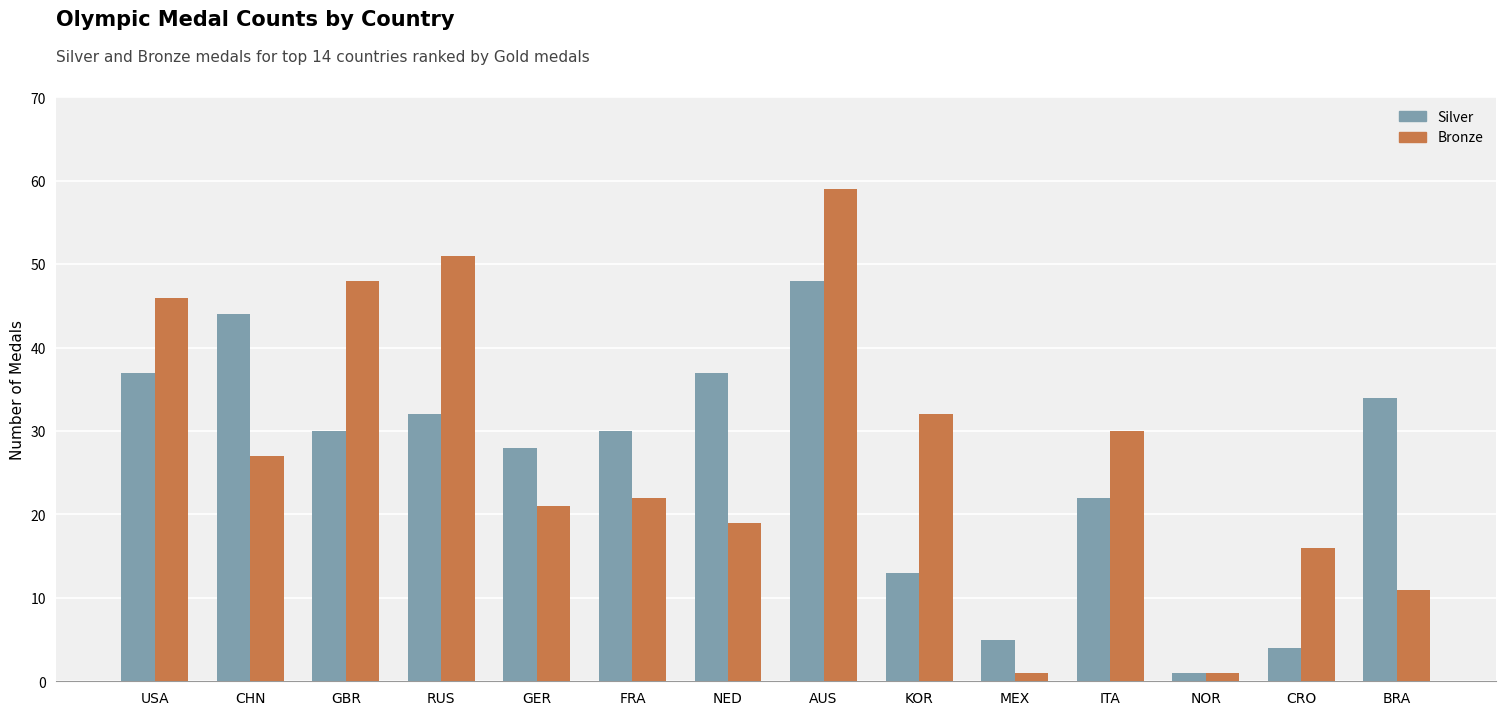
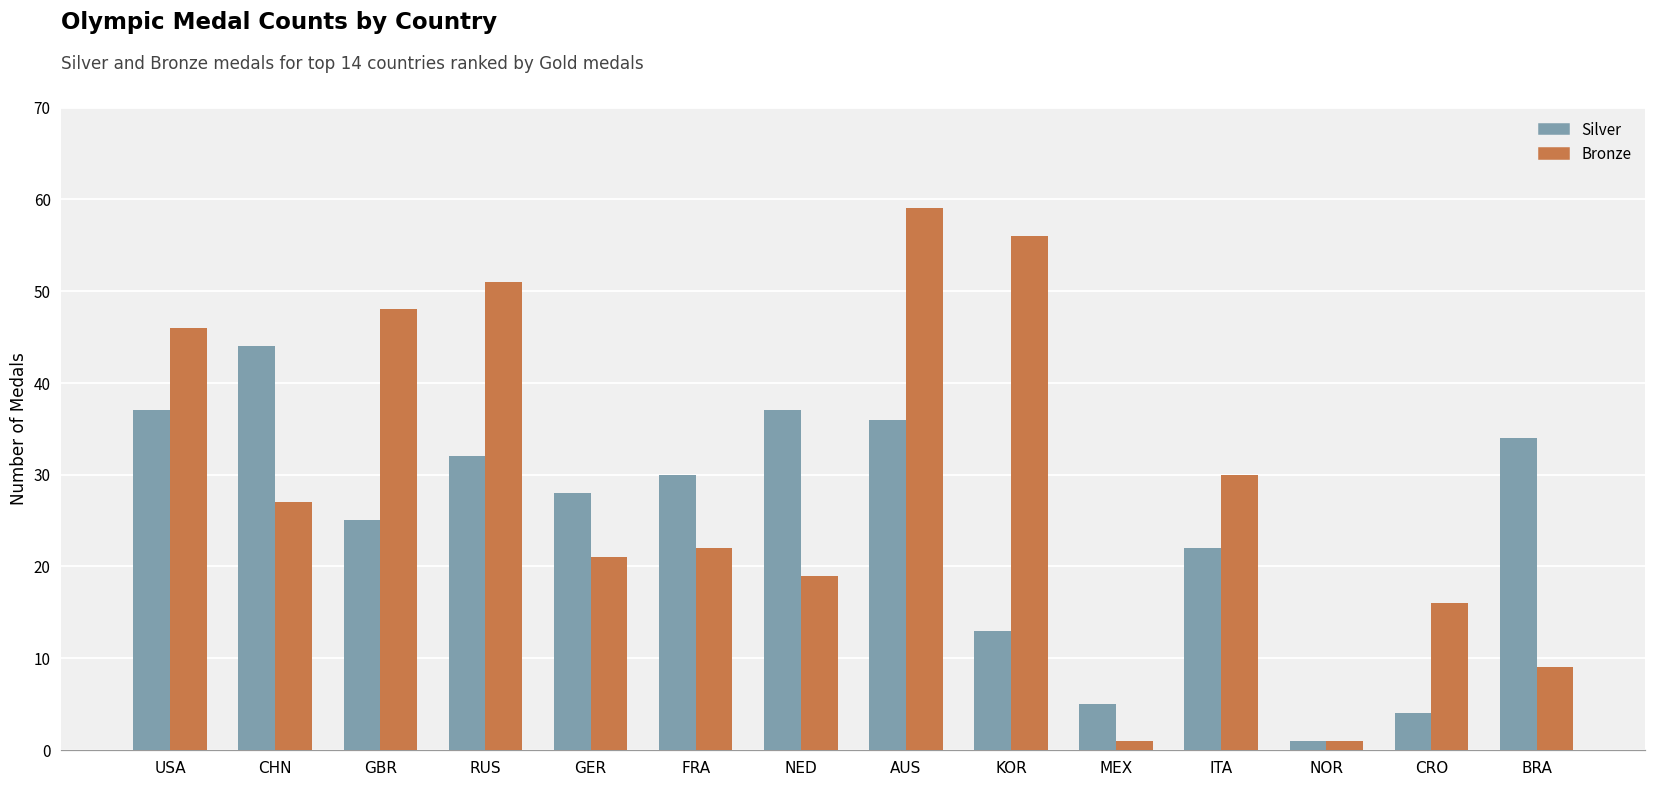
  {
    "Silver": {
      "USA": 37,
      "CHN": 44,
-     "GBR": 30,
+     "GBR": 25,
      "RUS": 32,
      "GER": 28,
      "FRA": 30,
      "NED": 37,
-     "AUS": 48,
+     "AUS": 36,
      "KOR": 13,
      "MEX": 5,
      "ITA": 22,
      "NOR": 1,
      "CRO": 4,
      "BRA": 34
    },
    "Bronze": {
      "USA": 46,
      "CHN": 27,
      "GBR": 48,
      "RUS": 51,
      "GER": 21,
      "FRA": 22,
      "NED": 19,
      "AUS": 59,
-     "KOR": 32,
+     "KOR": 56,
      "MEX": 1,
      "ITA": 30,
      "NOR": 1,
      "CRO": 16,
-     "BRA": 11
+     "BRA": 9
    }
  }
